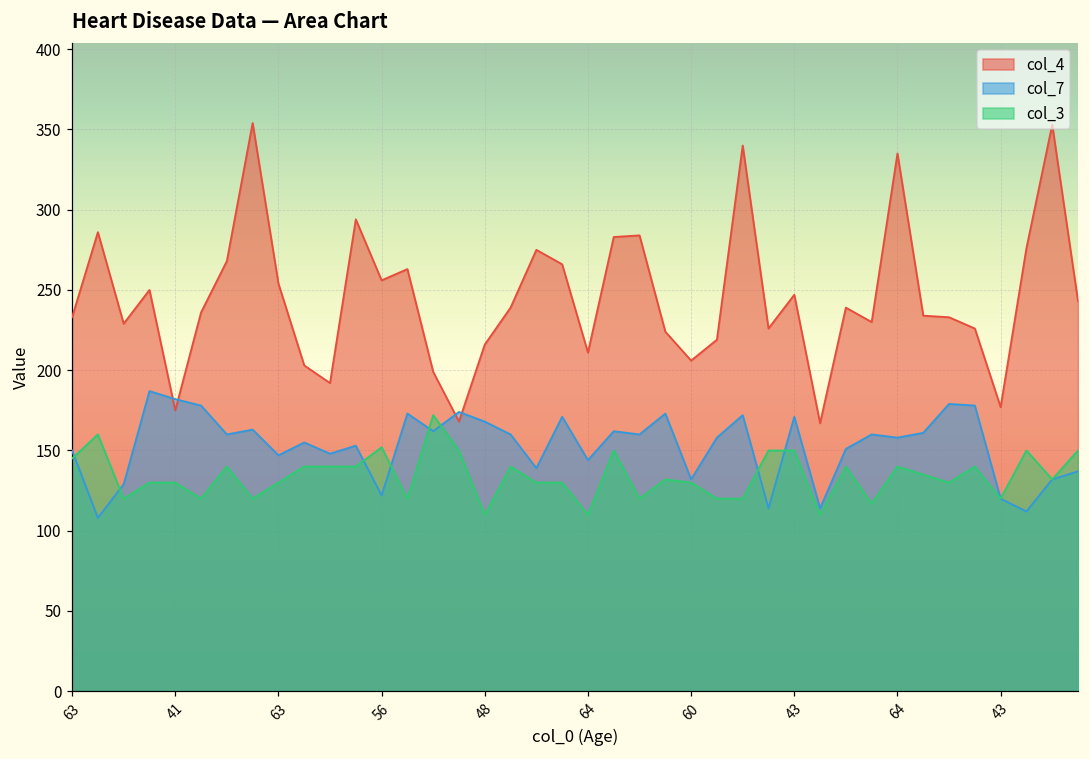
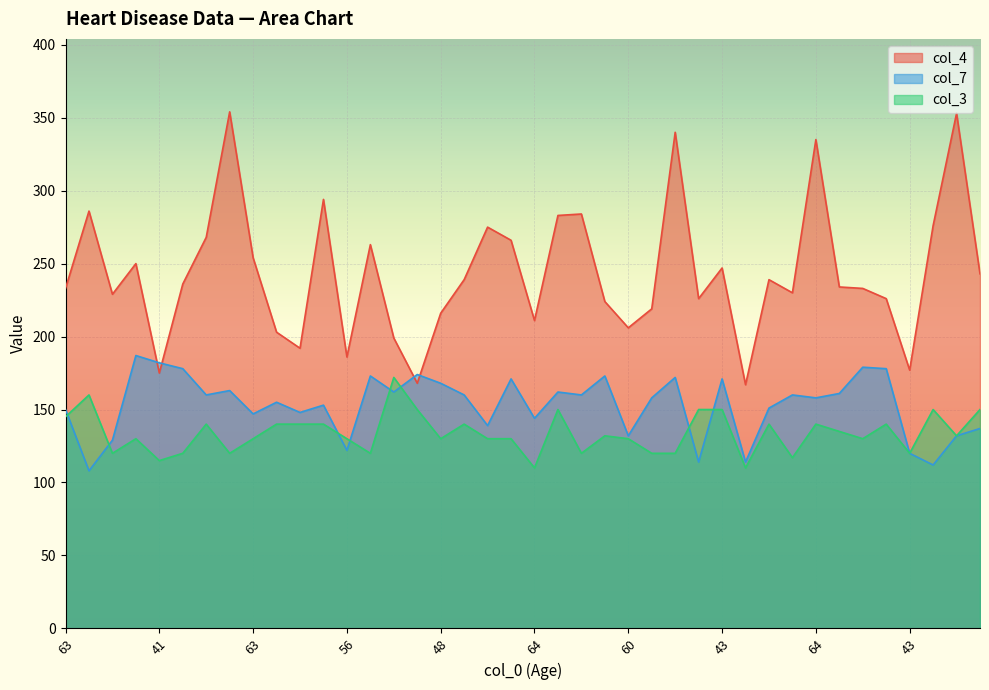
  {
    "col_4": {
      "41": 175,
-     "56": 256,
+     "56": 186,
      "48": 216,
      "60": 206
    },
    "col_7": {
      "41": 182,
      "56": 122,
      "48": 168,
      "60": 132
    },
    "col_3": {
-     "41": 130,
-     "56": 152,
-     "48": 110,
+     "41": 115,
+     "56": 130,
+     "48": 130,
      "60": 130
    }
  }
